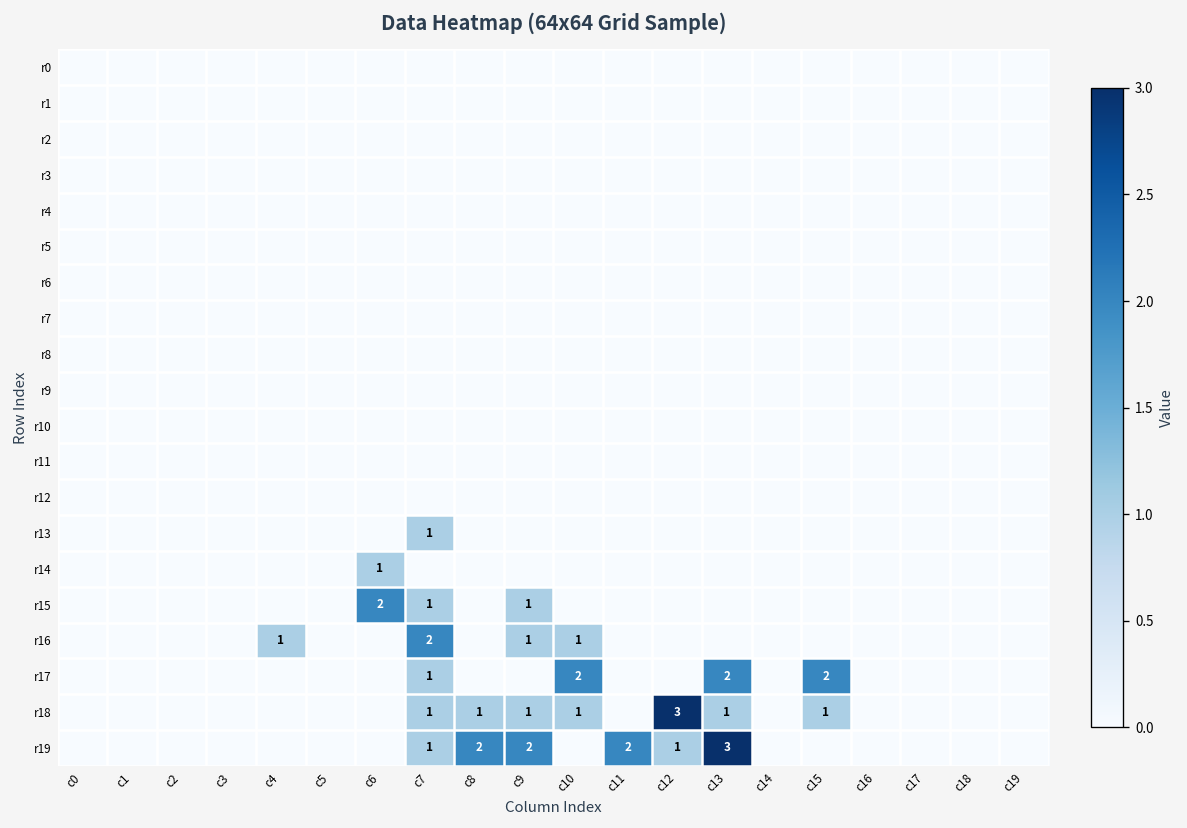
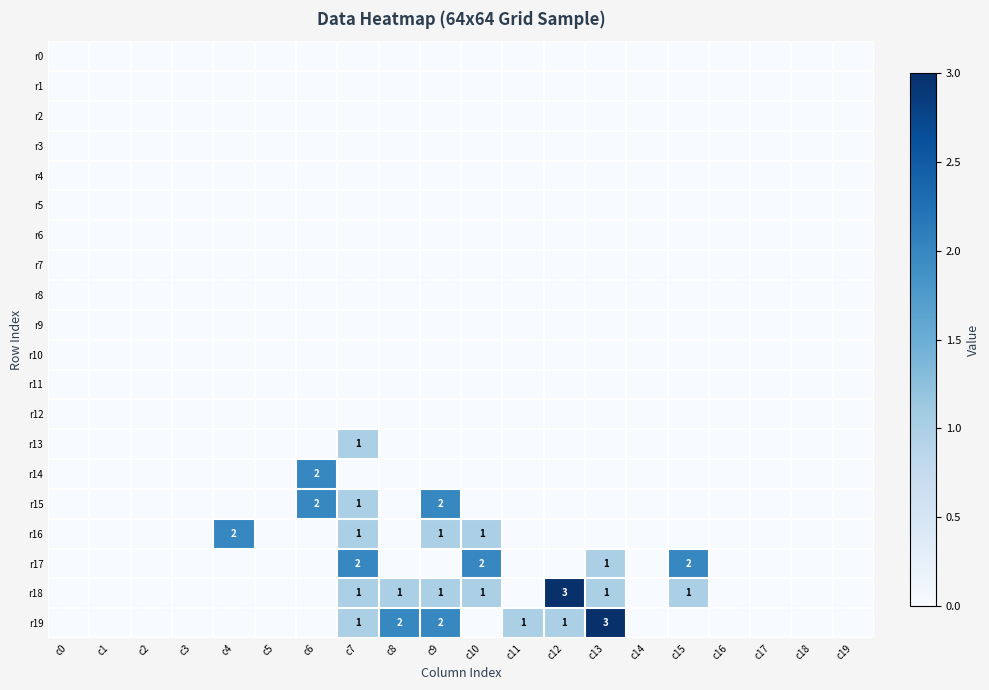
  {
    "r13": {
      "c7": 1
    },
    "r14": {
-     "c6": 1
+     "c6": 2
    },
    "r15": {
      "c6": 2,
      "c7": 1,
-     "c9": 1
+     "c9": 2
    },
    "r16": {
-     "c4": 1,
-     "c7": 2,
+     "c4": 2,
+     "c7": 1,
      "c9": 1,
      "c10": 1
    },
    "r17": {
-     "c7": 1,
+     "c7": 2,
      "c10": 2,
-     "c13": 2,
+     "c13": 1,
      "c15": 2
    },
    "r18": {
      "c7": 1,
      "c8": 1,
      "c9": 1,
      "c10": 1,
      "c12": 3,
      "c13": 1,
      "c15": 1
    },
    "r19": {
      "c7": 1,
      "c8": 2,
      "c9": 2,
-     "c11": 2,
+     "c11": 1,
      "c12": 1,
      "c13": 3
    }
  }
